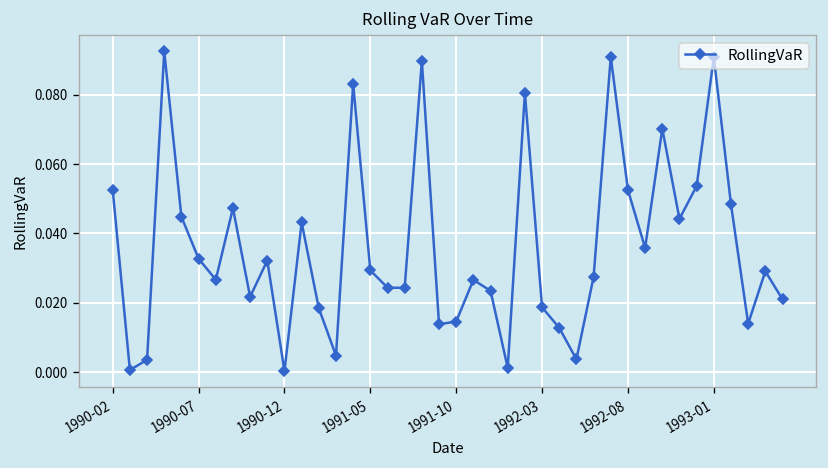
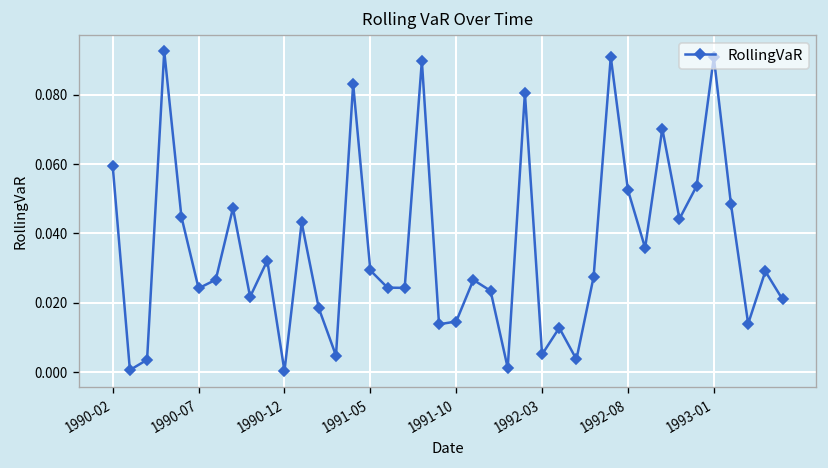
  {
-   "1990-02": 0.053,
-   "1990-07": 0.033,
+   "1990-02": 0.059,
+   "1990-07": 0.024,
    "1990-12": 0.000,
    "1991-05": 0.029,
    "1991-10": 0.015,
-   "1992-03": 0.019,
+   "1992-03": 0.005,
    "1992-08": 0.053
  }
